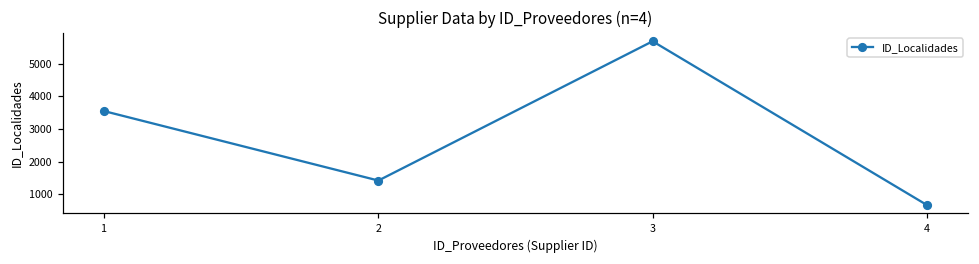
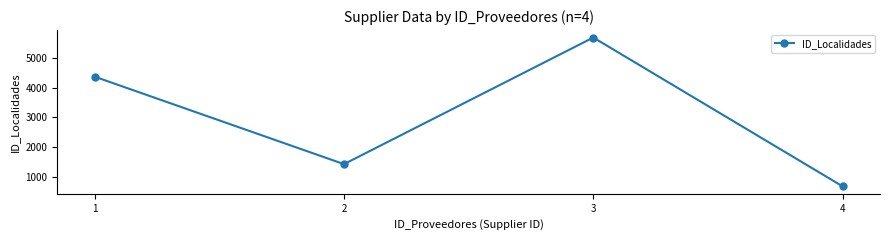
  {
-   "1": 3500,
+   "1": 4400,
    "2": 1400,
    "3": 5700,
    "4": 700
  }
